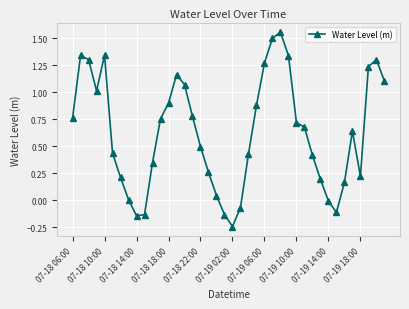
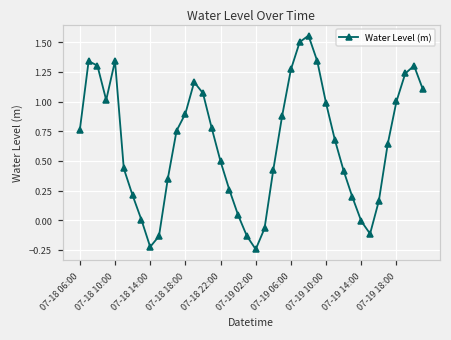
  {
    "07-18 06:00": 0.76,
    "07-18 10:00": 1.34,
-   "07-18 14:00": -0.14,
+   "07-18 14:00": -0.22,
    "07-18 18:00": 0.90,
    "07-18 22:00": 0.50,
    "07-19 02:00": -0.24,
    "07-19 06:00": 1.27,
-   "07-19 10:00": 0.72,
+   "07-19 10:00": 0.98,
    "07-19 14:00": -0.01,
-   "07-19 18:00": 0.22
+   "07-19 18:00": 1.00
  }
